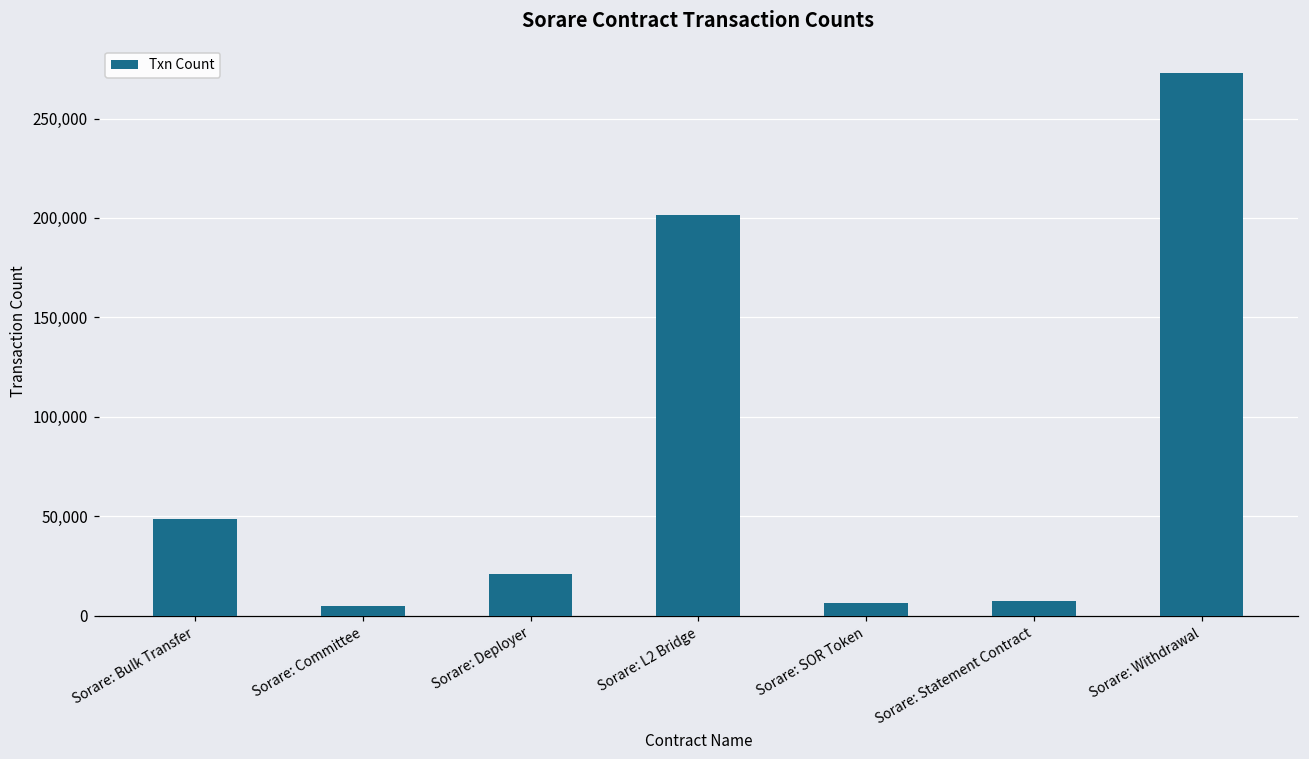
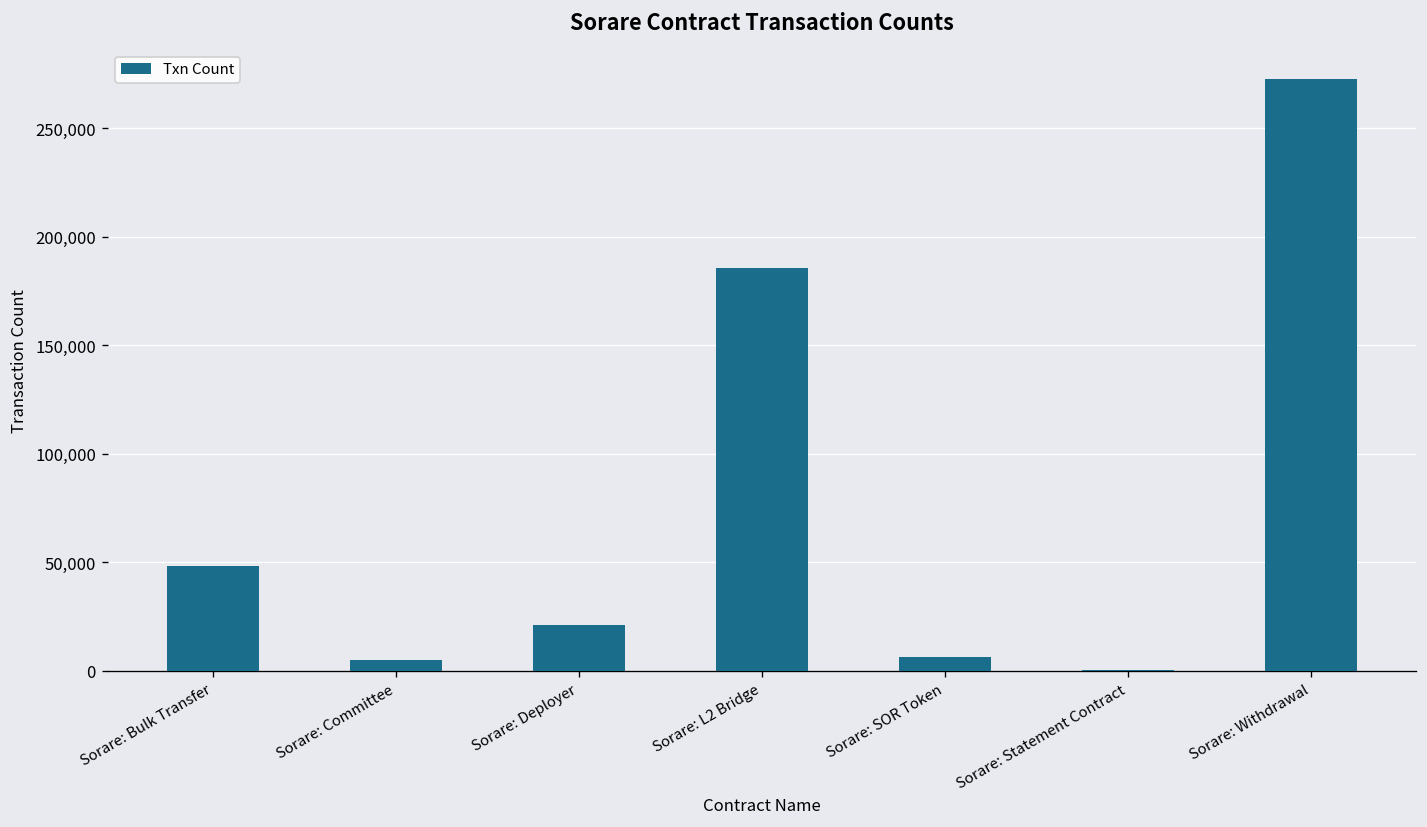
  {
    "Sorare: Bulk Transfer": "48,000",
    "Sorare: Committee": "5,000",
    "Sorare: Deployer": "21,000",
-   "Sorare: L2 Bridge": "201,000",
+   "Sorare: L2 Bridge": "186,000",
    "Sorare: SOR Token": "6,000",
-   "Sorare: Statement Contract": "7,000",
+   "Sorare: Statement Contract": "0",
    "Sorare: Withdrawal": "273,000"
  }
